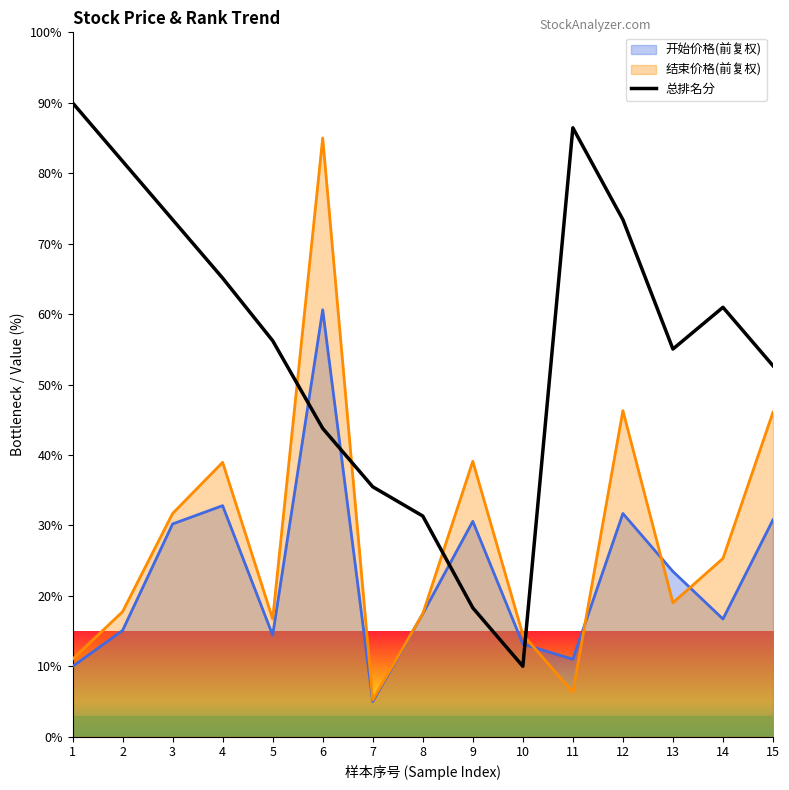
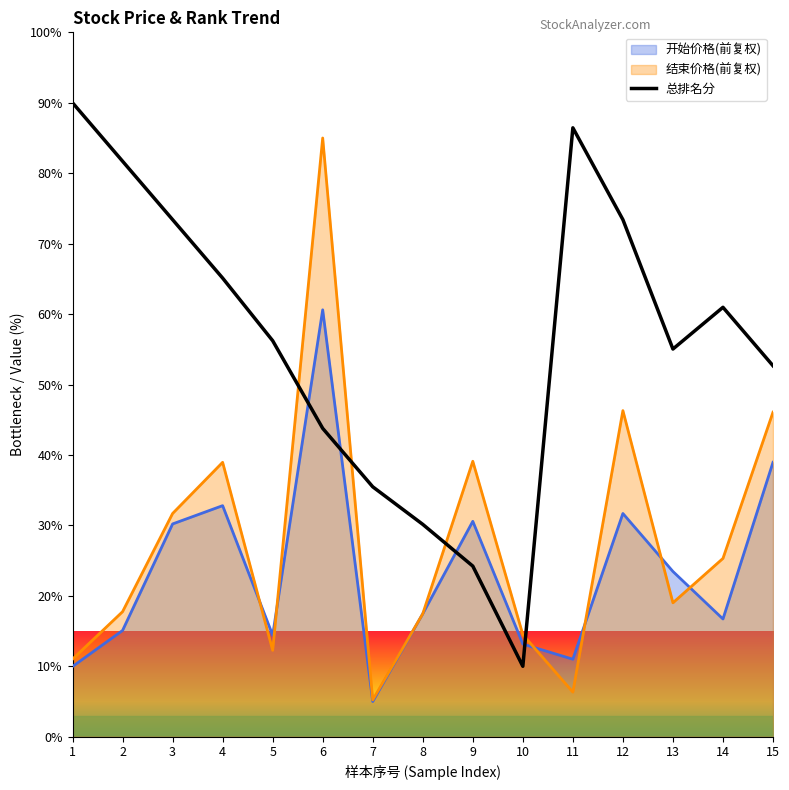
  {
    "开始价格(前复权)": {
      "1": "10%",
      "2": "15%",
      "3": "30%",
      "4": "33%",
      "5": "14%",
      "6": "61%",
      "9": "31%",
      "10": "13%",
      "11": "11%",
      "12": "32%",
      "13": "23%",
      "14": "17%",
-     "15": "31%"
+     "15": "39%"
    },
    "结束价格(前复权)": {
      "1": "11%",
      "2": "18%",
      "3": "32%",
      "4": "39%",
-     "5": "17%",
+     "5": "12%",
      "6": "85%",
      "9": "39%",
      "10": "14%",
      "11": "6%",
      "12": "46%",
      "13": "19%",
      "14": "25%",
      "15": "46%"
    },
    "总排名分": {
      "1": "90%",
      "2": "82%",
      "3": "73%",
      "4": "65%",
      "5": "56%",
      "6": "44%",
      "7": "35%",
-     "8": "31%",
-     "9": "18%",
+     "8": "30%",
+     "9": "24%",
      "10": "10%",
      "11": "86%",
      "12": "73%",
      "13": "55%",
      "14": "61%",
      "15": "53%"
    }
  }
